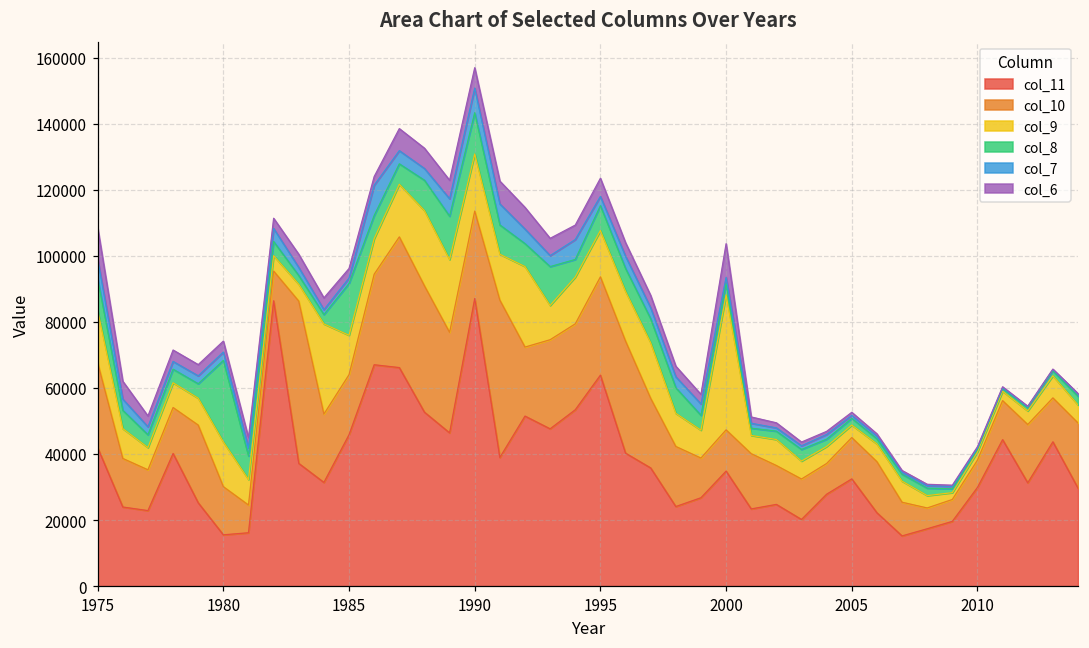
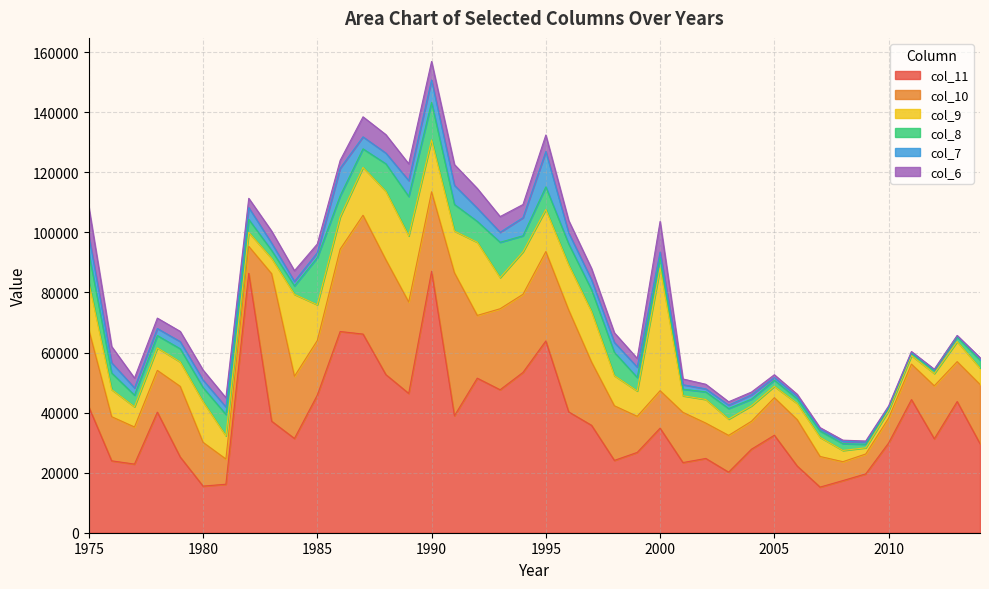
  {
    "col_9": {
      "1975": 16000,
      "1980": 14000,
      "1985": 12000,
      "1990": 17000,
      "1995": 14000,
      "2000": 41000,
      "2005": 4000
    },
    "col_8": {
      "1975": 10000,
-     "1980": 25000,
+     "1980": 5000,
      "1985": 16000,
      "1990": 13000,
      "1995": 8000,
      "2000": 3000,
      "2005": 2000
    },
    "col_7": {
      "1975": 6000,
      "1980": 3000,
      "1985": 2000,
      "1990": 7000,
-     "1995": 3000,
+     "1995": 12000,
      "2000": 2000,
      "2005": 1000
    },
    "col_6": {
      "1975": 9000,
      "1980": 3000,
      "1985": 3000,
      "1990": 6000,
      "1995": 5000,
      "2000": 10000,
      "2005": 1000
    }
  }
